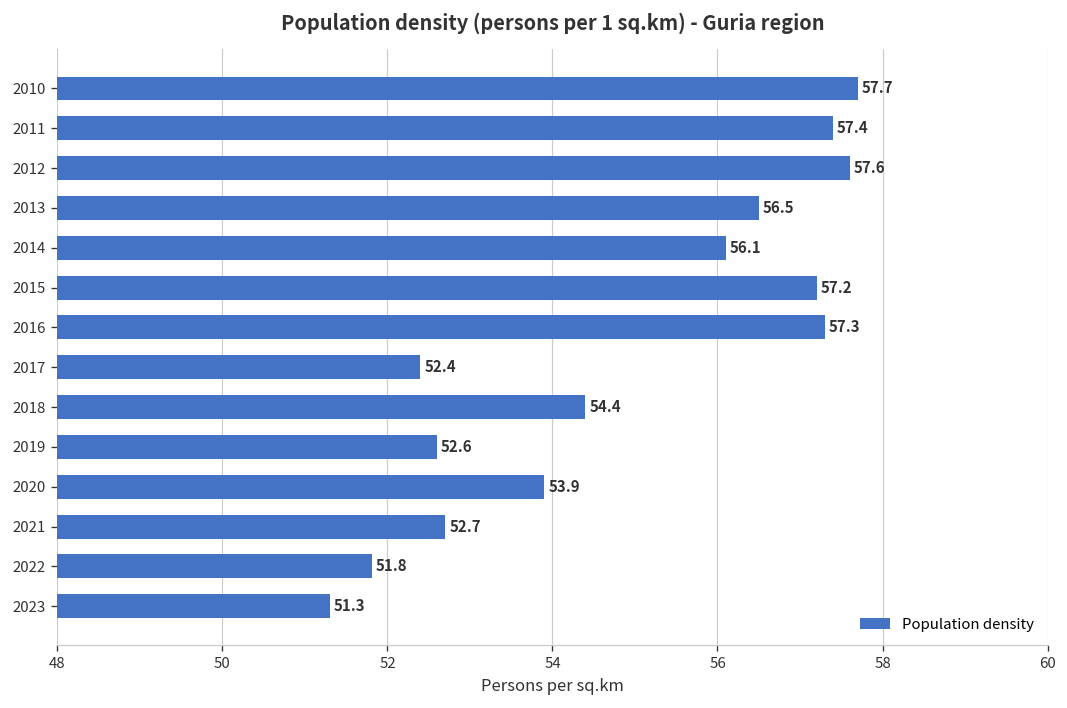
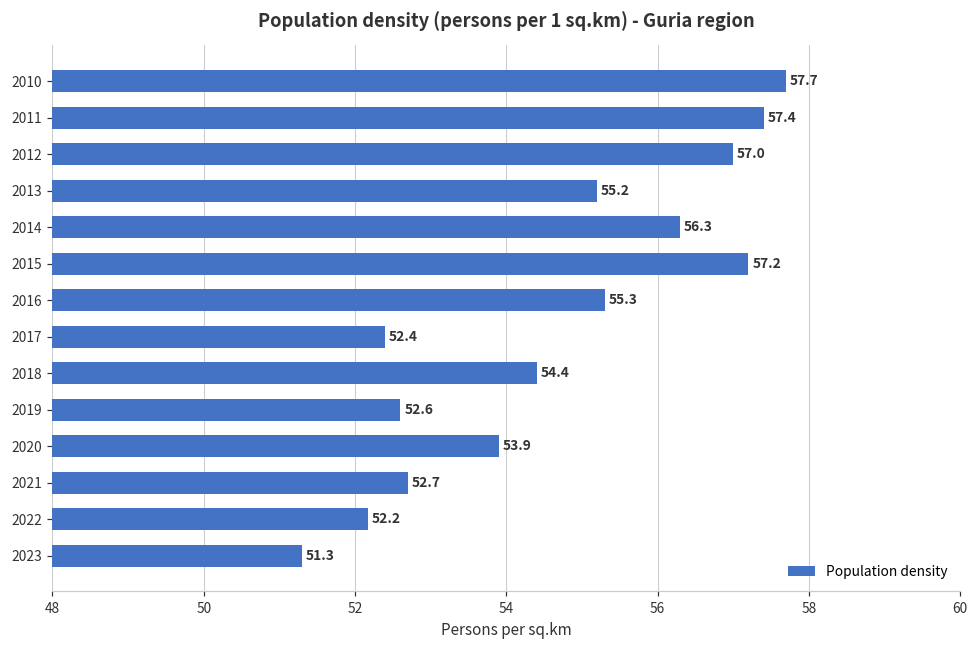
  {
    "2010": 57.7,
    "2011": 57.4,
-   "2012": 57.6,
-   "2013": 56.5,
-   "2014": 56.1,
+   "2012": 57.0,
+   "2013": 55.2,
+   "2014": 56.3,
    "2015": 57.2,
-   "2016": 57.3,
+   "2016": 55.3,
    "2017": 52.4,
    "2018": 54.4,
    "2019": 52.6,
    "2020": 53.9,
    "2021": 52.7,
-   "2022": 51.8,
+   "2022": 52.2,
    "2023": 51.3
  }
